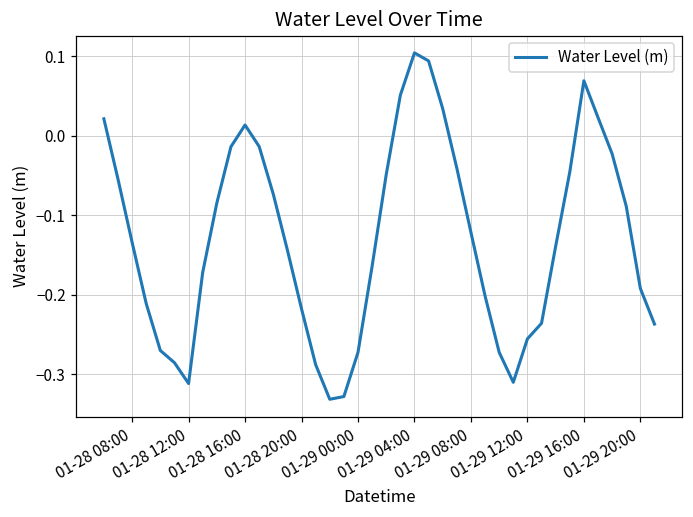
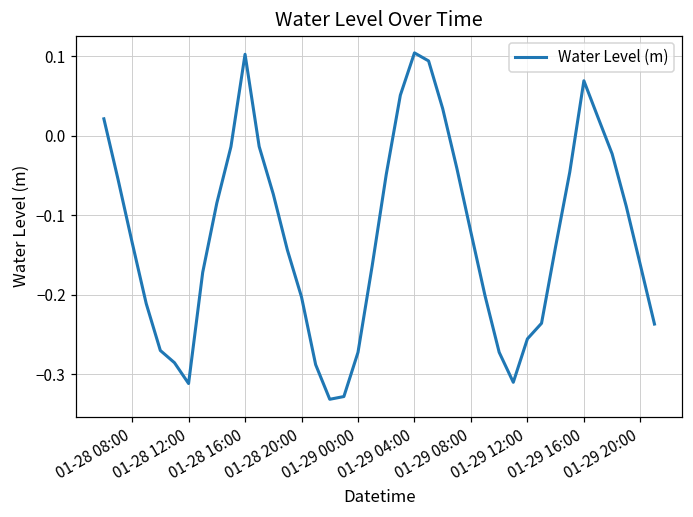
  {
    "01-28 08:00": -0.13,
    "01-28 12:00": -0.31,
-   "01-28 16:00": 0.01,
-   "01-28 20:00": -0.22,
+   "01-28 16:00": 0.10,
+   "01-28 20:00": -0.20,
    "01-29 00:00": -0.27,
    "01-29 04:00": 0.10,
    "01-29 08:00": -0.12,
    "01-29 12:00": -0.26,
    "01-29 16:00": 0.07,
-   "01-29 20:00": -0.19
+   "01-29 20:00": -0.16
  }
